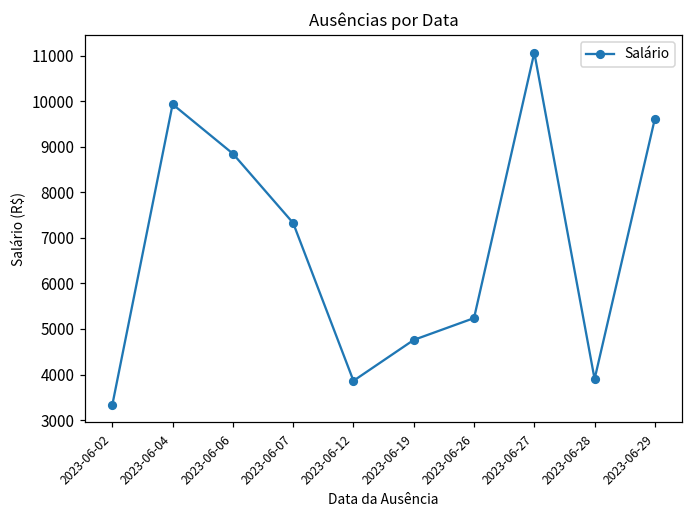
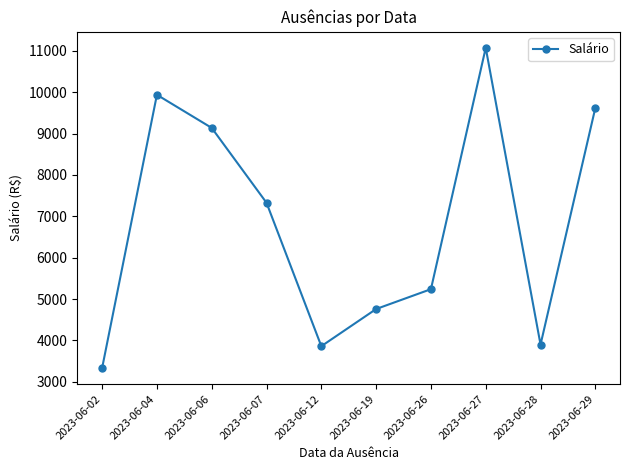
  {
    "2023-06-02": 3300,
    "2023-06-04": 9900,
-   "2023-06-06": 8900,
+   "2023-06-06": 9100,
    "2023-06-07": 7300,
    "2023-06-12": 3900,
    "2023-06-19": 4800,
    "2023-06-26": 5200,
    "2023-06-27": 11100,
    "2023-06-28": 3900,
    "2023-06-29": 9600
  }
